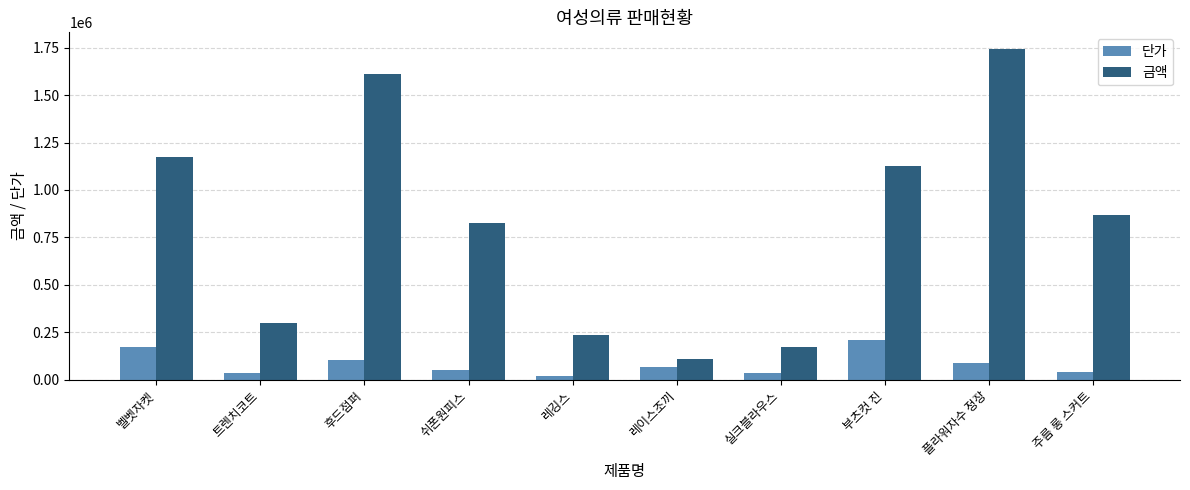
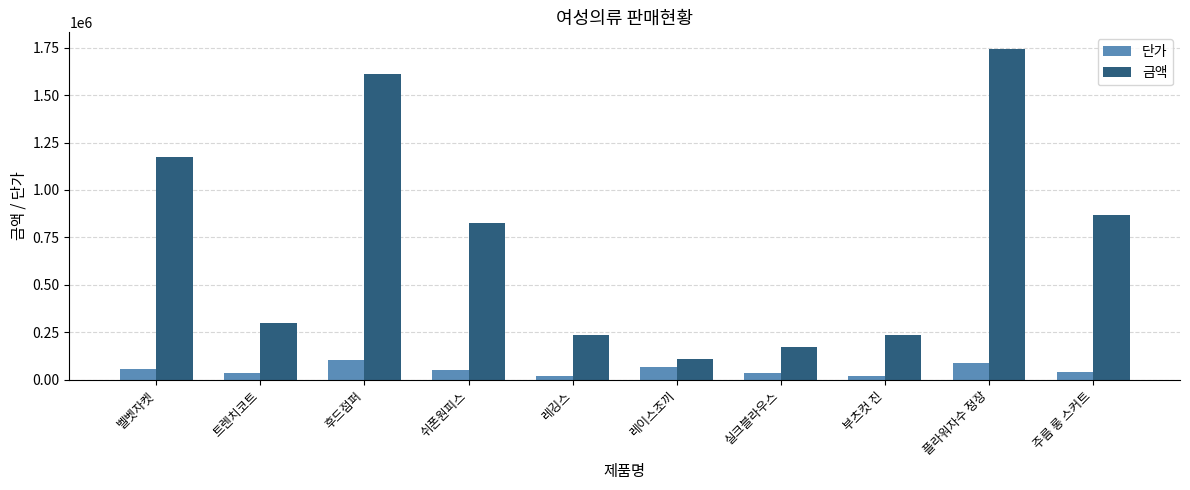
  {
    "단가": {
-     "벨벳자켓": 170000,
+     "벨벳자켓": 60000,
      "트렌치코트": 40000,
      "후드점퍼": 100000,
      "쉬폰원피스": 50000,
      "레깅스": 20000,
      "레이스조끼": 70000,
      "실크블라우스": 30000,
-     "부츠컷 진": 210000,
+     "부츠컷 진": 20000,
      "플라워자수 정장": 90000,
      "주름 롱 스커트": 40000
    },
    "금액": {
      "벨벳자켓": 1180000,
      "트렌치코트": 300000,
      "후드점퍼": 1610000,
      "쉬폰원피스": 830000,
      "레깅스": 230000,
      "레이스조끼": 110000,
      "실크블라우스": 170000,
-     "부츠컷 진": 1130000,
+     "부츠컷 진": 230000,
      "플라워자수 정장": 1740000,
      "주름 롱 스커트": 870000
    }
  }
